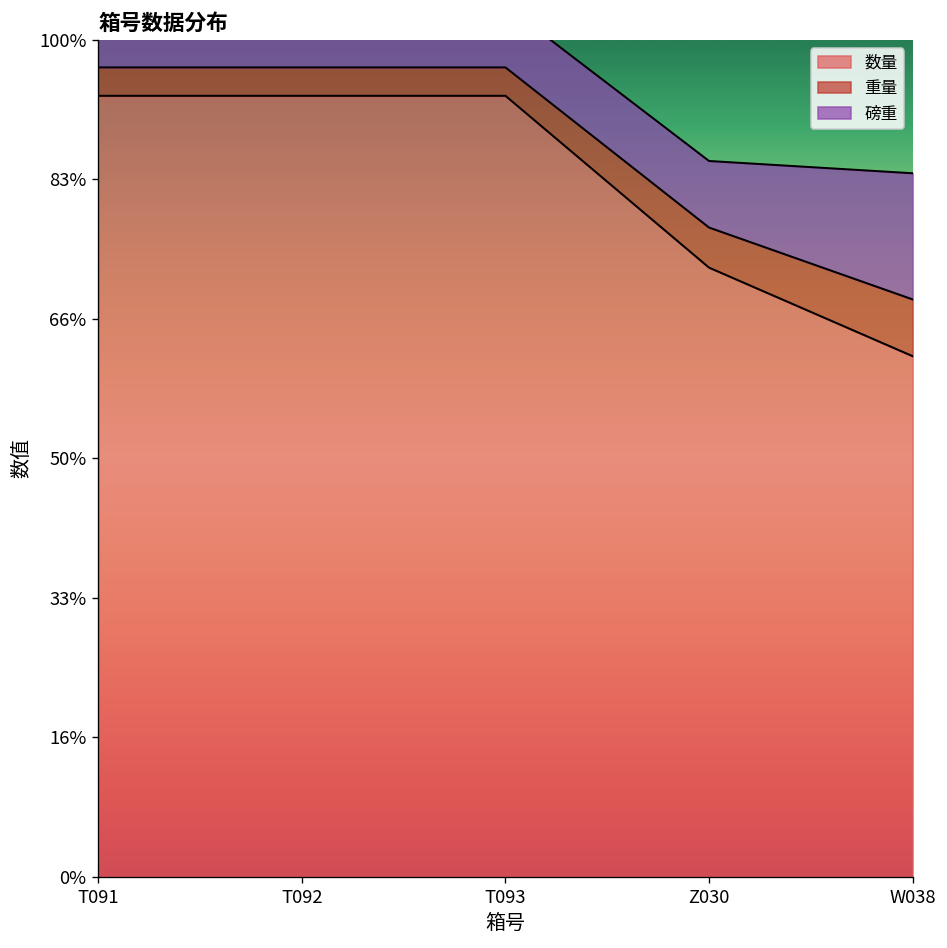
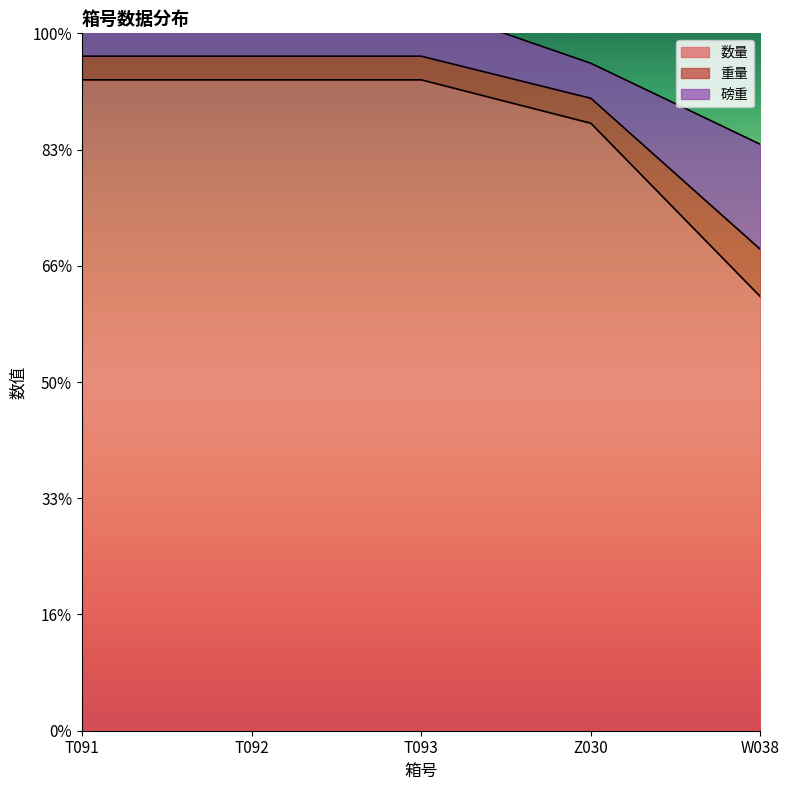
  {
    "数量": {
      "T091": "93%",
      "T092": "93%",
      "T093": "93%",
-     "Z030": "73%",
+     "Z030": "87%",
      "W038": "62%"
    },
    "重量": {
      "T091": "3%",
      "T092": "3%",
      "T093": "3%",
-     "Z030": "5%",
+     "Z030": "4%",
      "W038": "7%"
    },
    "磅重": {
-     "Z030": "8%",
+     "Z030": "5%",
      "W038": "15%"
    }
  }
